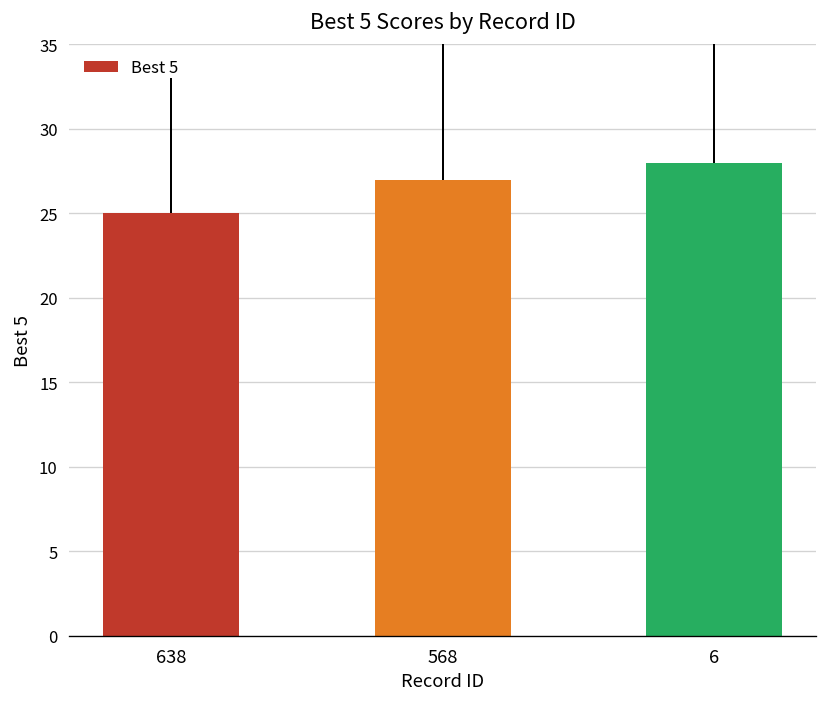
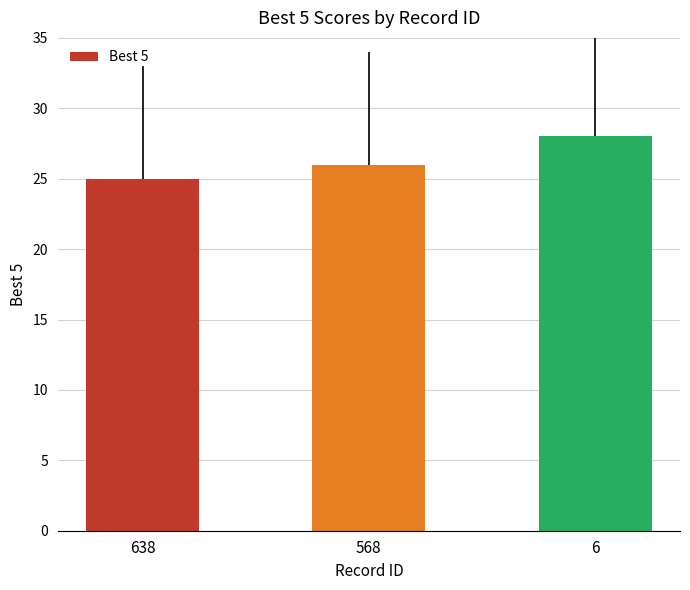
  {
    "638": 25,
-   "568": 27,
+   "568": 26,
    "6": 28
  }
